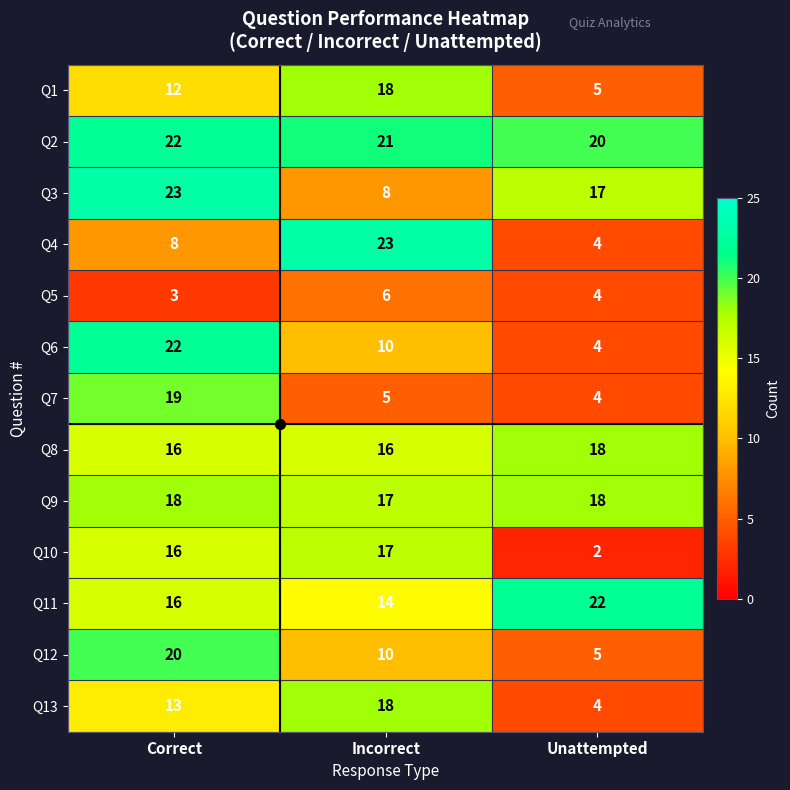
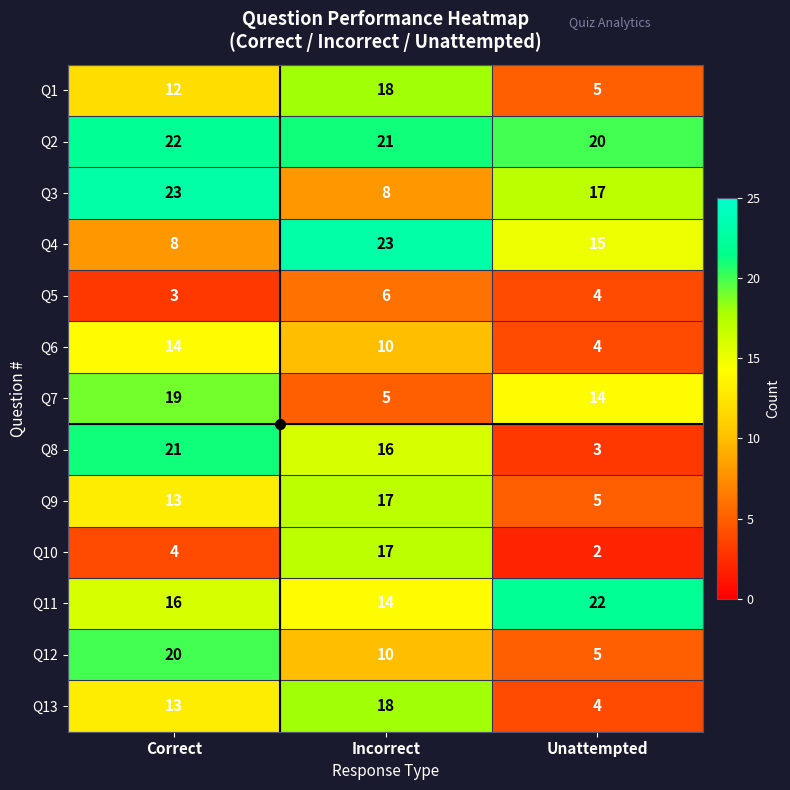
  {
    "Q1": {
      "Correct": 12,
      "Incorrect": 18,
      "Unattempted": 5
    },
    "Q2": {
      "Correct": 22,
      "Incorrect": 21,
      "Unattempted": 20
    },
    "Q3": {
      "Correct": 23,
      "Incorrect": 8,
      "Unattempted": 17
    },
    "Q4": {
      "Correct": 8,
      "Incorrect": 23,
-     "Unattempted": 4
+     "Unattempted": 15
    },
    "Q5": {
      "Correct": 3,
      "Incorrect": 6,
      "Unattempted": 4
    },
    "Q6": {
-     "Correct": 22,
+     "Correct": 14,
      "Incorrect": 10,
      "Unattempted": 4
    },
    "Q7": {
      "Correct": 19,
      "Incorrect": 5,
-     "Unattempted": 4
+     "Unattempted": 14
    },
    "Q8": {
-     "Correct": 16,
+     "Correct": 21,
      "Incorrect": 16,
-     "Unattempted": 18
+     "Unattempted": 3
    },
    "Q9": {
-     "Correct": 18,
+     "Correct": 13,
      "Incorrect": 17,
-     "Unattempted": 18
+     "Unattempted": 5
    },
    "Q10": {
-     "Correct": 16,
+     "Correct": 4,
      "Incorrect": 17,
      "Unattempted": 2
    },
    "Q11": {
      "Correct": 16,
      "Incorrect": 14,
      "Unattempted": 22
    },
    "Q12": {
      "Correct": 20,
      "Incorrect": 10,
      "Unattempted": 5
    },
    "Q13": {
      "Correct": 13,
      "Incorrect": 18,
      "Unattempted": 4
    }
  }
